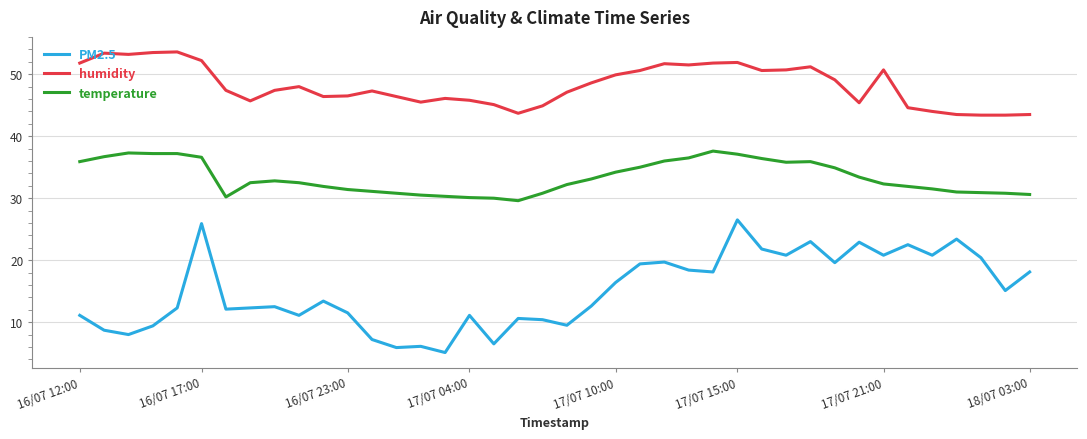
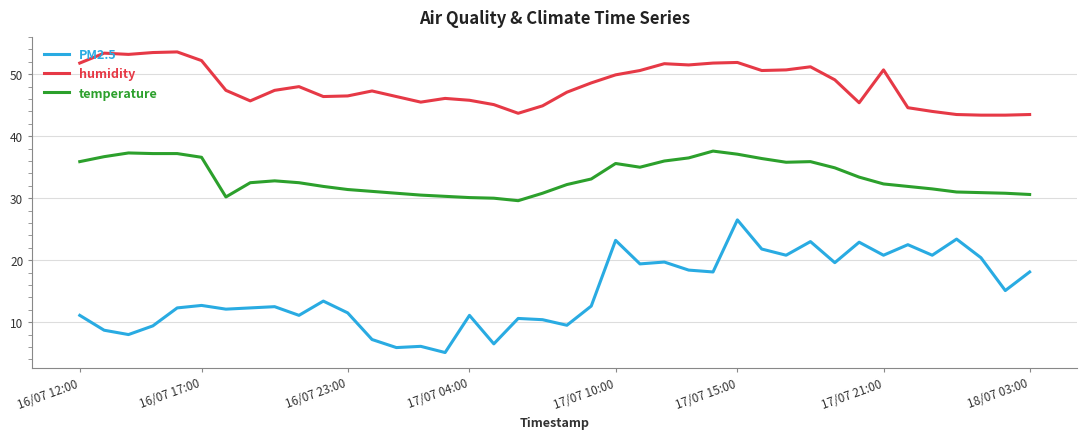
  {
    "PM2.5": {
      "16/07 12:00": 11,
-     "16/07 17:00": 26,
+     "16/07 17:00": 13,
      "16/07 23:00": 12,
      "17/07 04:00": 11,
-     "17/07 10:00": 16,
+     "17/07 10:00": 23,
      "17/07 15:00": 27,
      "17/07 21:00": 21,
      "18/07 03:00": 18
    },
    "humidity": {
      "16/07 12:00": 52,
      "16/07 17:00": 52,
      "16/07 23:00": 47,
      "17/07 04:00": 46,
      "17/07 10:00": 50,
      "17/07 15:00": 52,
      "17/07 21:00": 51,
      "18/07 03:00": 44
    },
    "temperature": {
      "16/07 12:00": 36,
      "16/07 17:00": 37,
      "16/07 23:00": 31,
      "17/07 04:00": 30,
-     "17/07 10:00": 34,
+     "17/07 10:00": 36,
      "17/07 15:00": 37,
      "17/07 21:00": 32,
      "18/07 03:00": 31
    }
  }
